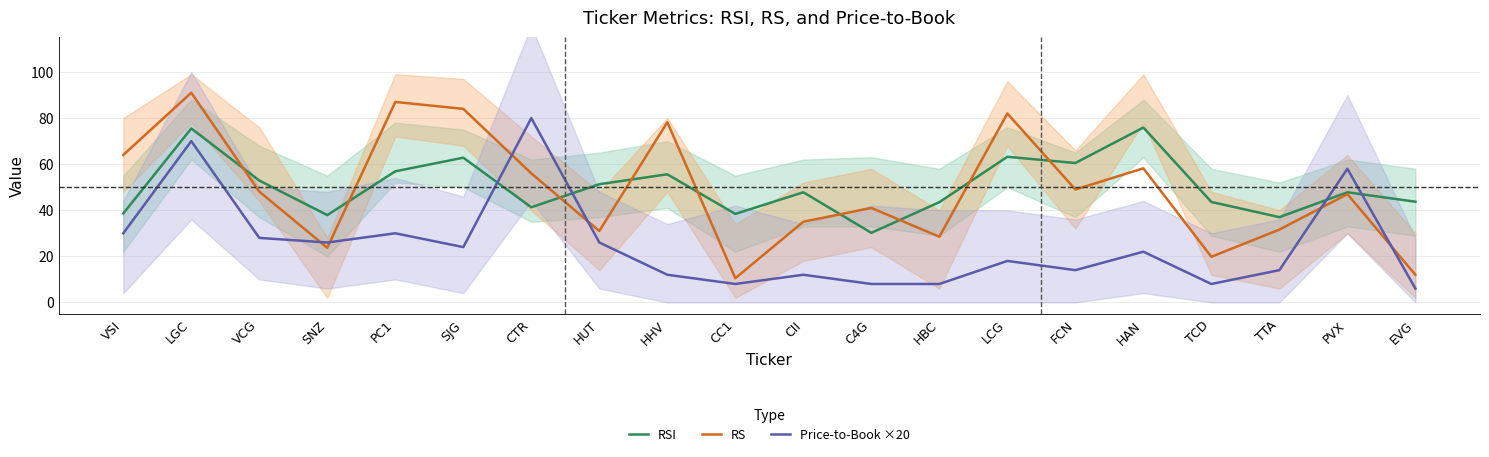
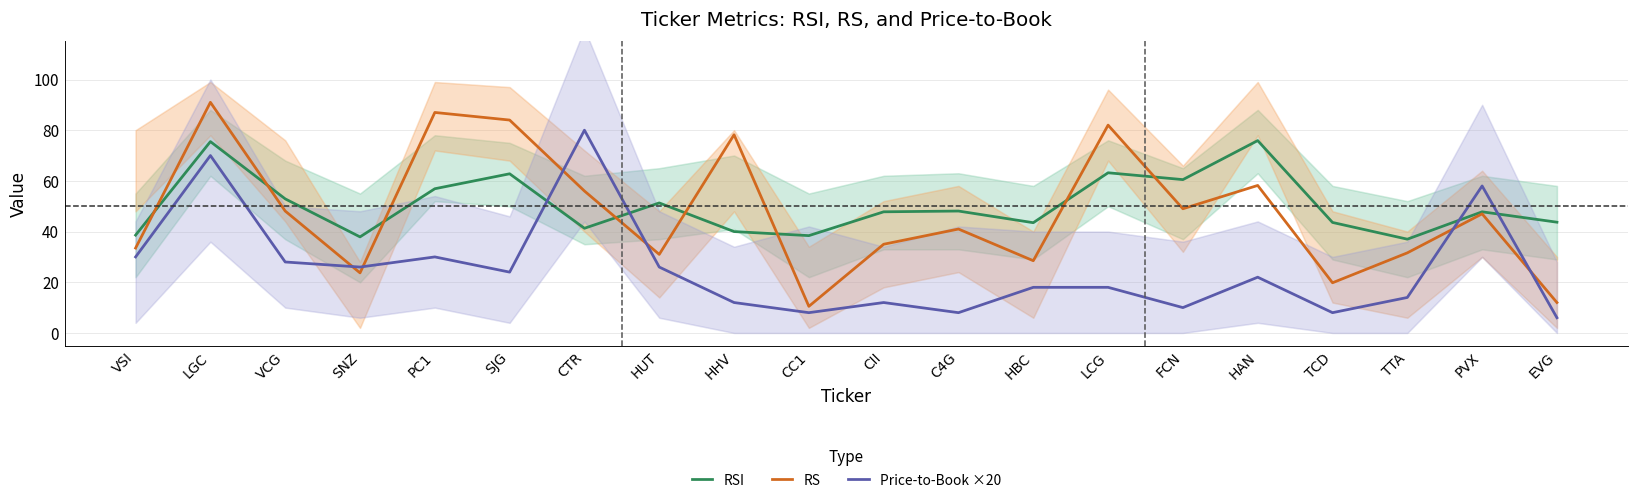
  {
    "RSI": {
      "VSI": 39,
      "LGC": 76,
      "VCG": 53,
      "SNZ": 38,
      "PC1": 57,
      "SJG": 63,
      "CTR": 41,
      "HUT": 51,
-     "HHV": 56,
+     "HHV": 40,
      "CC1": 38,
      "CII": 48,
-     "C4G": 30,
+     "C4G": 48,
      "HBC": 44,
      "LCG": 63,
      "FCN": 61,
      "HAN": 76,
      "TCD": 44,
      "EVG": 44
    },
    "RS": {
-     "VSI": 64,
+     "VSI": 34,
      "LGC": 91,
      "VCG": 48,
      "SNZ": 24,
      "PC1": 87,
      "SJG": 84,
      "CTR": 56,
      "HUT": 31,
      "HHV": 78,
      "CC1": 11,
      "HBC": 29,
      "LCG": 82,
      "FCN": 49,
      "HAN": 58,
      "TCD": 20,
      "TTA": 32,
      "EVG": 12
    },
    "Price-to-Book ×20": {
      "VSI": 30,
      "LGC": 70,
      "VCG": 28,
      "SNZ": 26,
      "PC1": 30,
      "SJG": 24,
      "CTR": 80,
      "HUT": 26,
      "HHV": 12,
      "CC1": 8,
      "CII": 12,
      "C4G": 8,
-     "HBC": 8,
+     "HBC": 18,
      "LCG": 18,
-     "FCN": 14,
+     "FCN": 10,
      "HAN": 22,
      "TCD": 8,
      "TTA": 14,
      "PVX": 58,
      "EVG": 6
    }
  }
